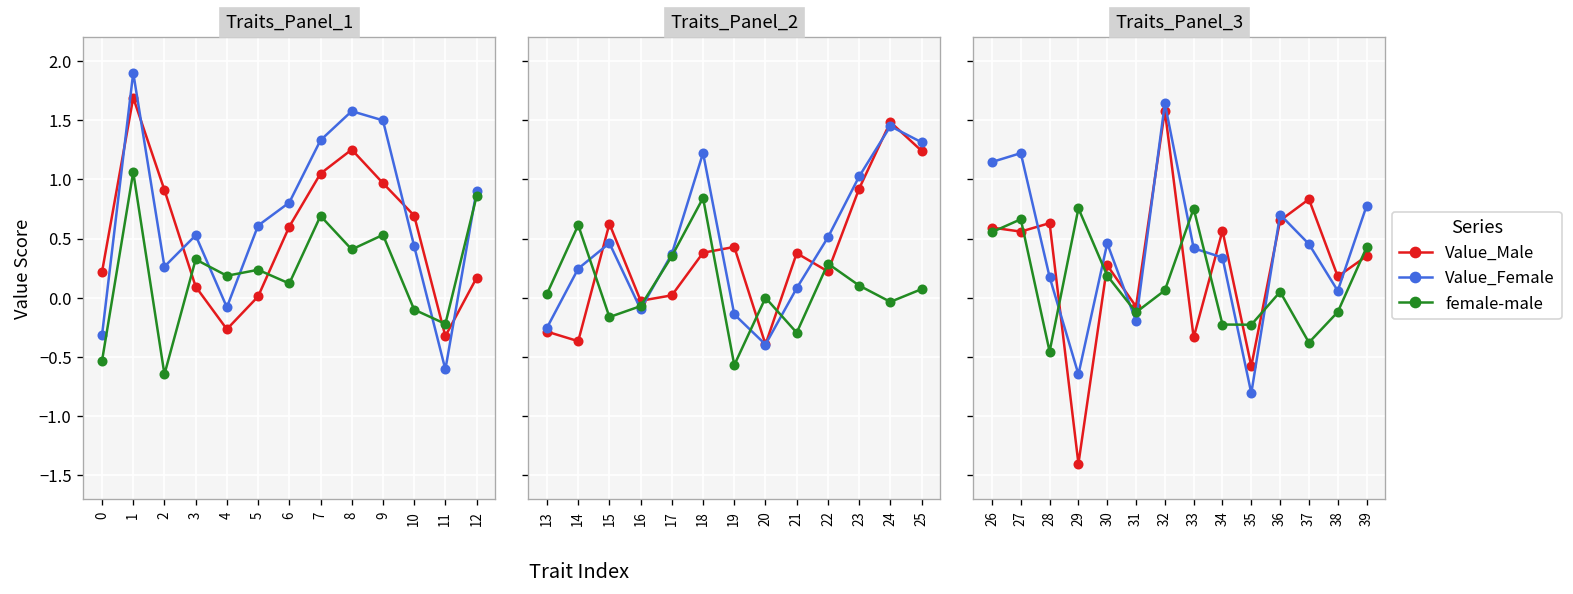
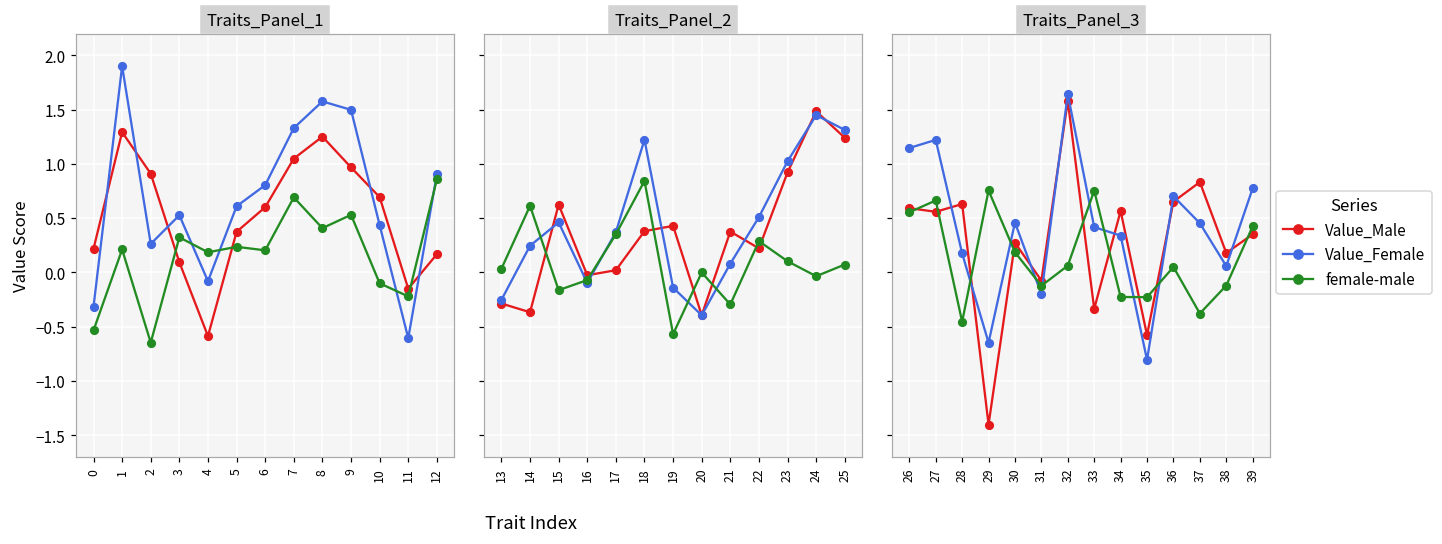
  {
    "Traits_Panel_1": {
      "Value_Male": {
        "0": 0.2,
-       "1": 1.7,
+       "1": 1.3,
        "2": 0.9,
        "3": 0.1,
-       "4": -0.3,
-       "5": 0.0,
+       "4": -0.6,
+       "5": 0.4,
        "6": 0.6,
        "7": 1.0,
        "8": 1.3,
        "9": 1.0,
        "10": 0.7,
-       "11": -0.3,
+       "11": -0.2,
        "12": 0.2
      },
      "Value_Female": {
        "0": -0.3,
        "1": 1.9,
        "2": 0.3,
        "3": 0.5,
        "4": -0.1,
        "5": 0.6,
        "6": 0.8,
        "7": 1.3,
        "8": 1.6,
        "9": 1.5,
        "10": 0.4,
        "11": -0.6,
        "12": 0.9
      },
      "female-male": {
        "0": -0.5,
-       "1": 1.1,
+       "1": 0.2,
        "2": -0.6,
        "3": 0.3,
        "4": 0.2,
        "5": 0.2,
-       "6": 0.1,
+       "6": 0.2,
        "7": 0.7,
        "8": 0.4,
        "9": 0.5,
        "10": -0.1,
        "11": -0.2,
        "12": 0.9
      }
    }
  }
